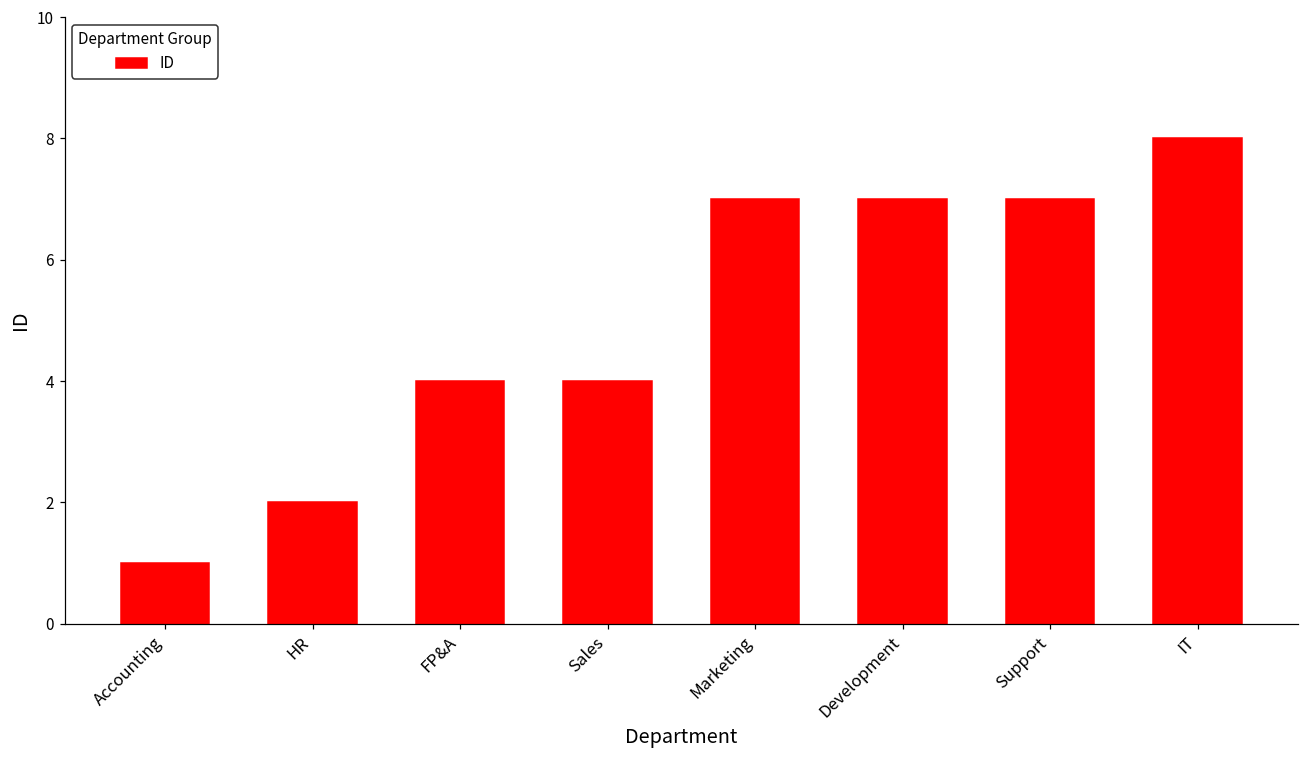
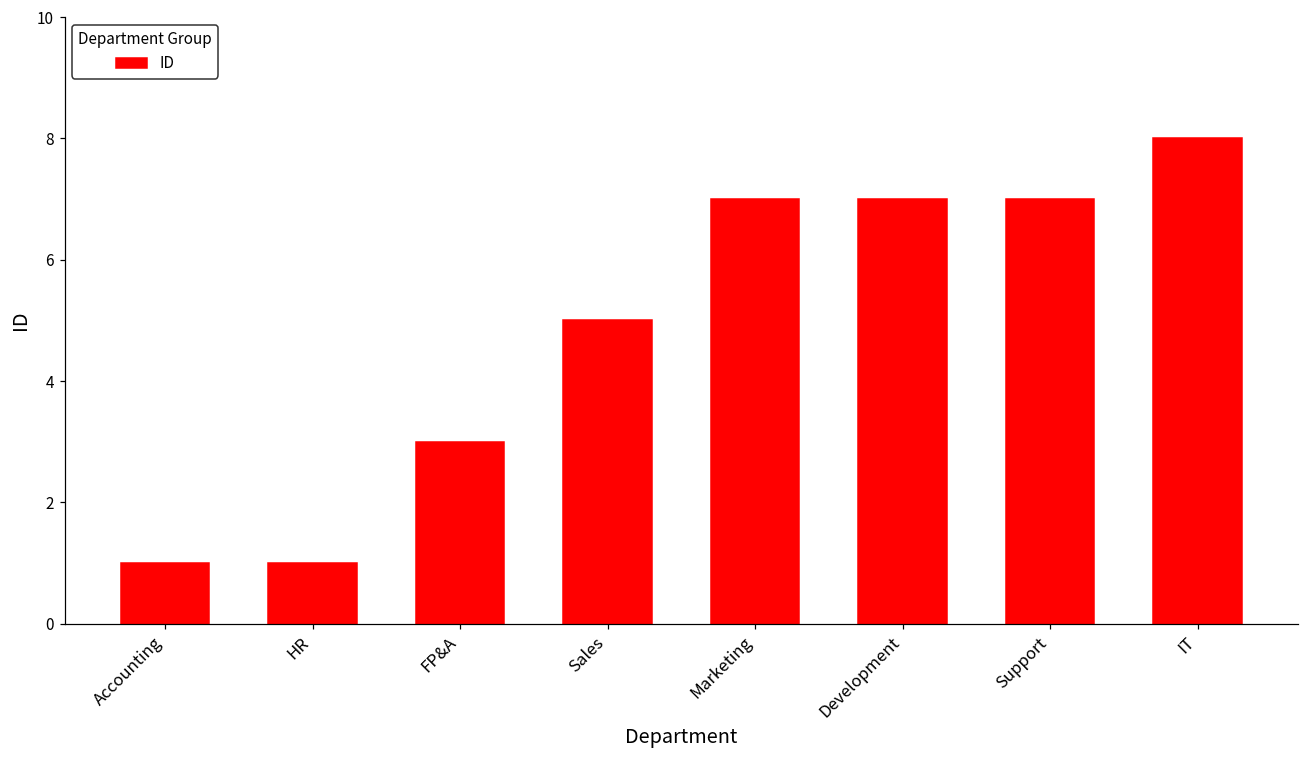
  {
    "Accounting": 1,
-   "HR": 2,
-   "FP&A": 4,
-   "Sales": 4,
+   "HR": 1,
+   "FP&A": 3,
+   "Sales": 5,
    "Marketing": 7,
    "Development": 7,
    "Support": 7,
    "IT": 8
  }
